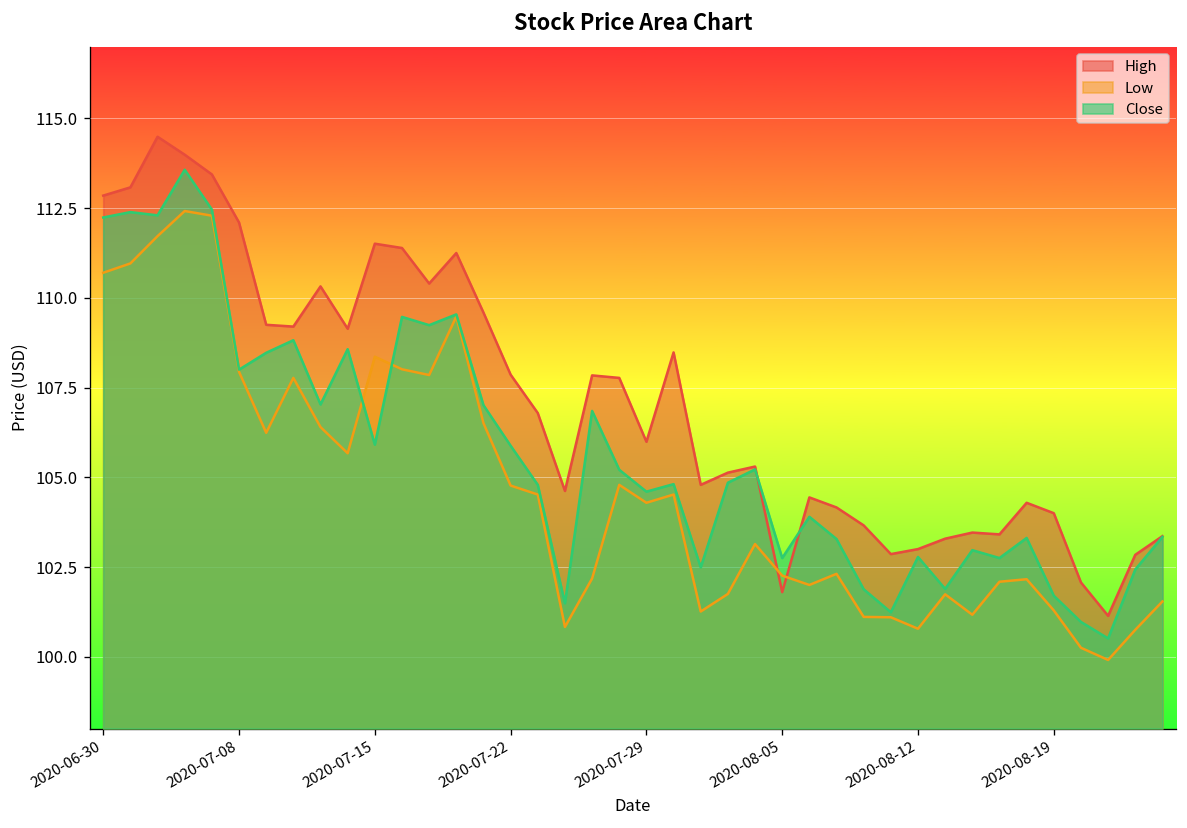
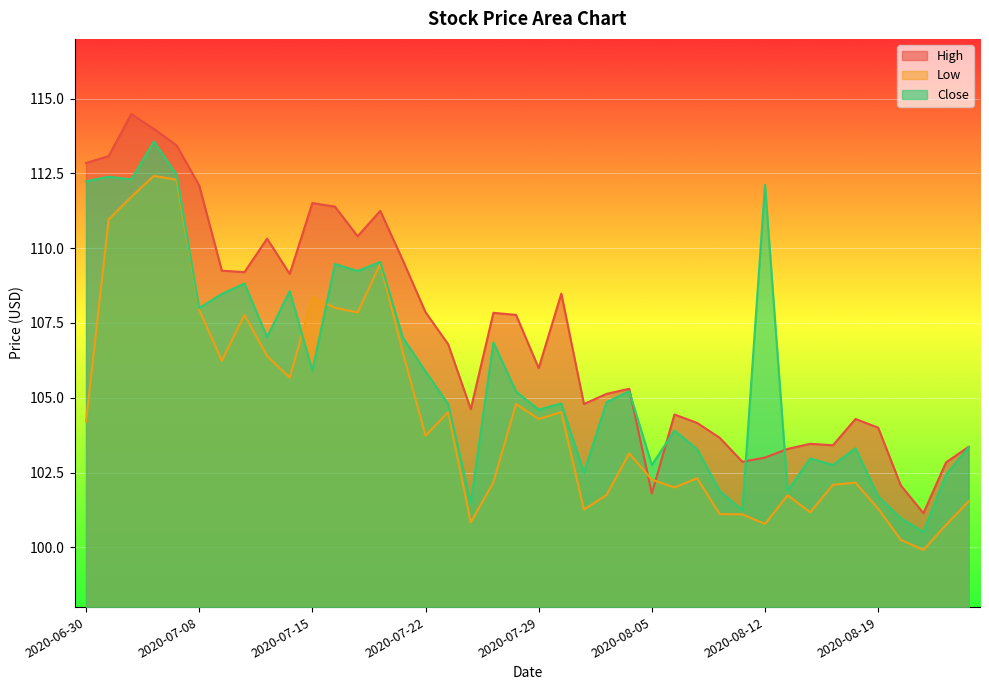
  {
    "High": {
      "2020-06-30": 112.9,
      "2020-07-08": 112.1,
      "2020-07-15": 111.5,
      "2020-07-22": 107.9,
      "2020-07-29": 106.0,
      "2020-08-05": 101.8,
      "2020-08-12": 103.0,
      "2020-08-19": 104.0
    },
    "Low": {
-     "2020-06-30": 110.7,
+     "2020-06-30": 104.2,
      "2020-07-15": 108.4,
-     "2020-07-22": 104.8,
+     "2020-07-22": 103.7,
      "2020-07-29": 104.3,
      "2020-08-05": 102.3,
      "2020-08-12": 100.8,
      "2020-08-19": 101.3
    },
    "Close": {
      "2020-06-30": 112.2,
      "2020-07-15": 105.9,
      "2020-07-22": 105.9,
      "2020-07-29": 104.6,
      "2020-08-05": 102.8,
-     "2020-08-12": 102.8,
+     "2020-08-12": 112.1,
      "2020-08-19": 101.7
    }
  }
